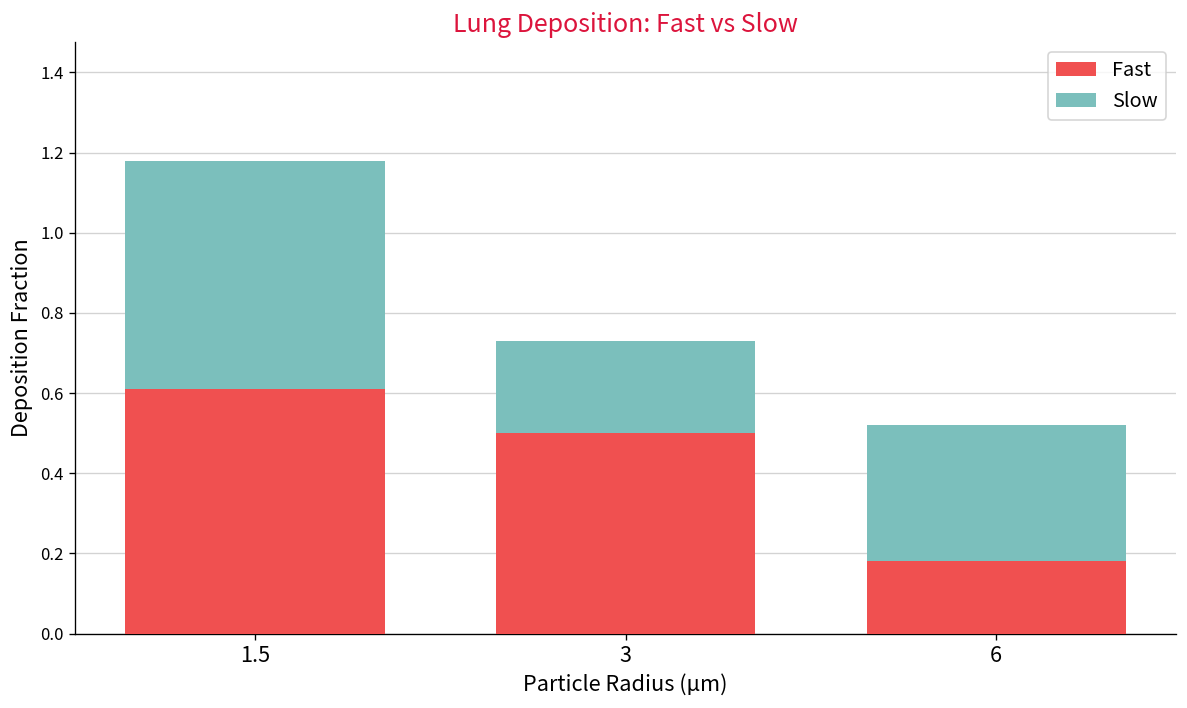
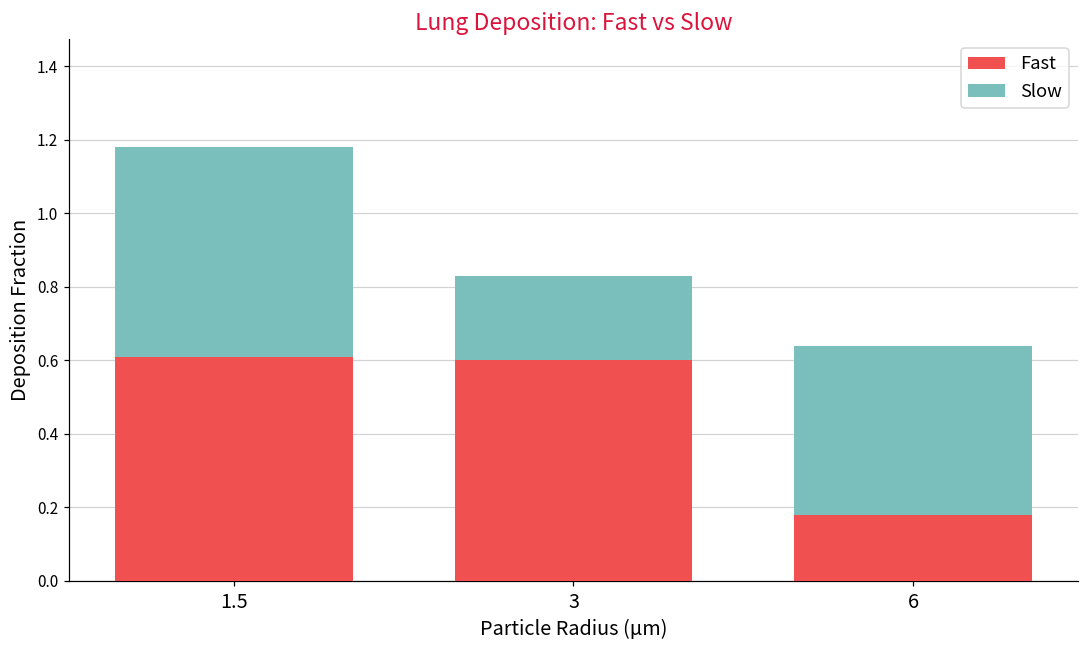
  {
    "Fast": {
      "1.5": 0.61,
-     "3": 0.5,
+     "3": 0.6,
      "6": 0.18
    },
    "Slow": {
      "1.5": 0.57,
      "3": 0.23,
-     "6": 0.34
+     "6": 0.46
    }
  }
